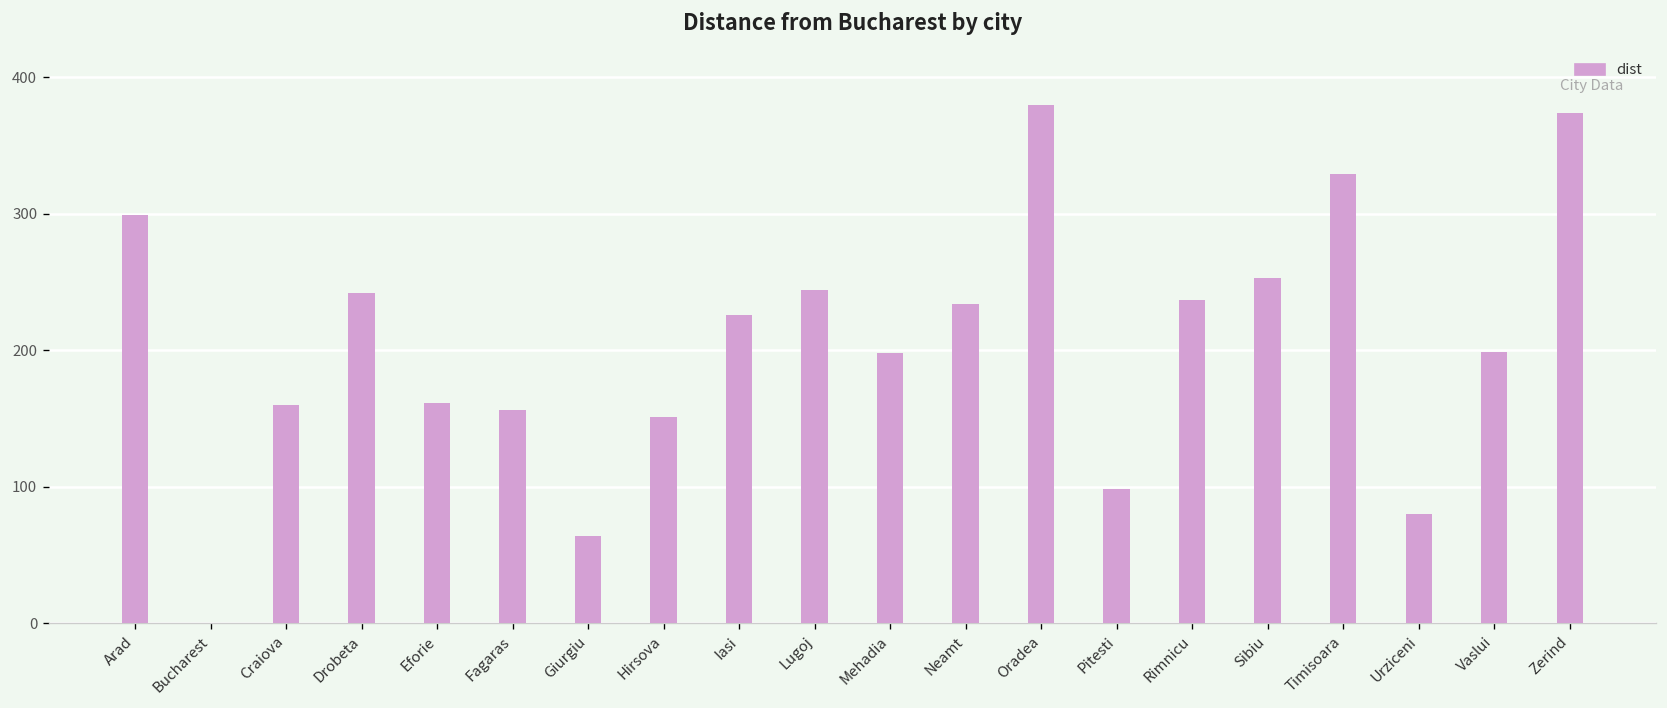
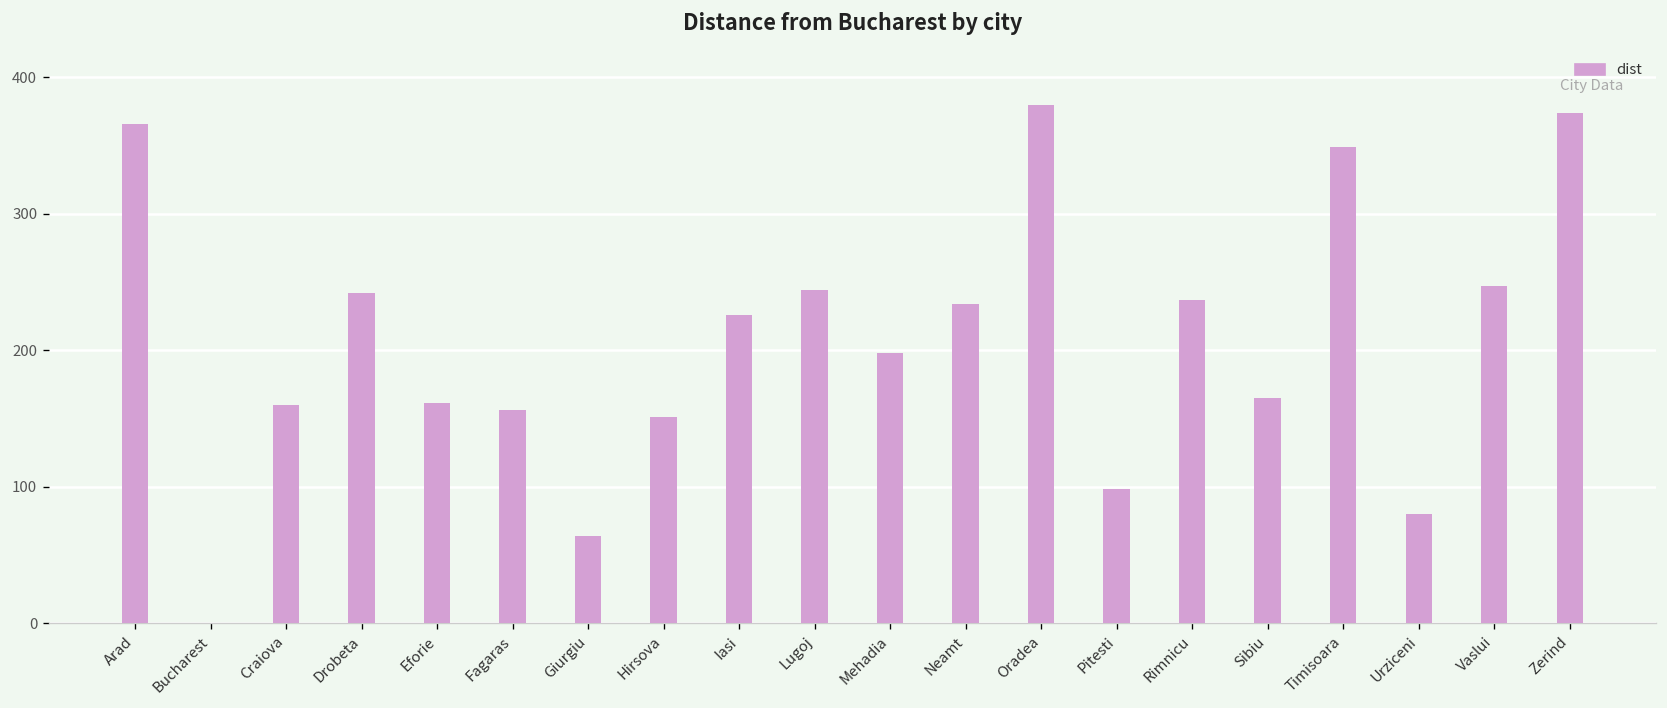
  {
-   "Arad": 299,
+   "Arad": 366,
    "Bucharest": 0,
    "Craiova": 160,
    "Drobeta": 242,
    "Eforie": 161,
    "Fagaras": 156,
    "Giurgiu": 64,
    "Hirsova": 151,
    "Iasi": 226,
    "Lugoj": 244,
    "Mehadia": 198,
    "Neamt": 234,
    "Oradea": 380,
    "Pitesti": 98,
    "Rimnicu": 237,
-   "Sibiu": 253,
-   "Timisoara": 329,
+   "Sibiu": 165,
+   "Timisoara": 349,
    "Urziceni": 80,
-   "Vaslui": 199,
+   "Vaslui": 247,
    "Zerind": 374
  }
